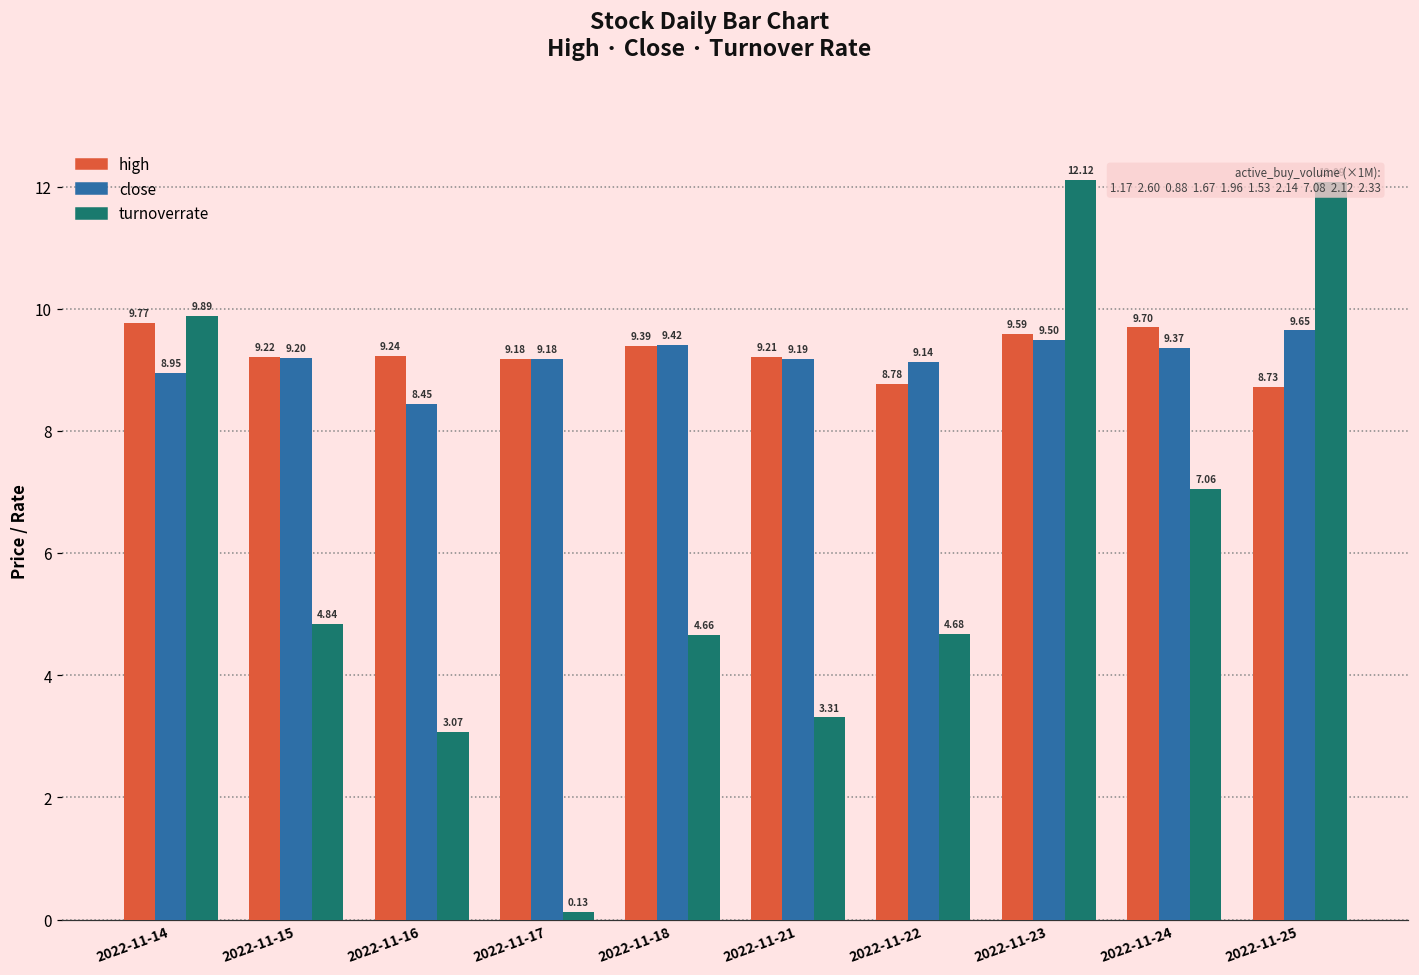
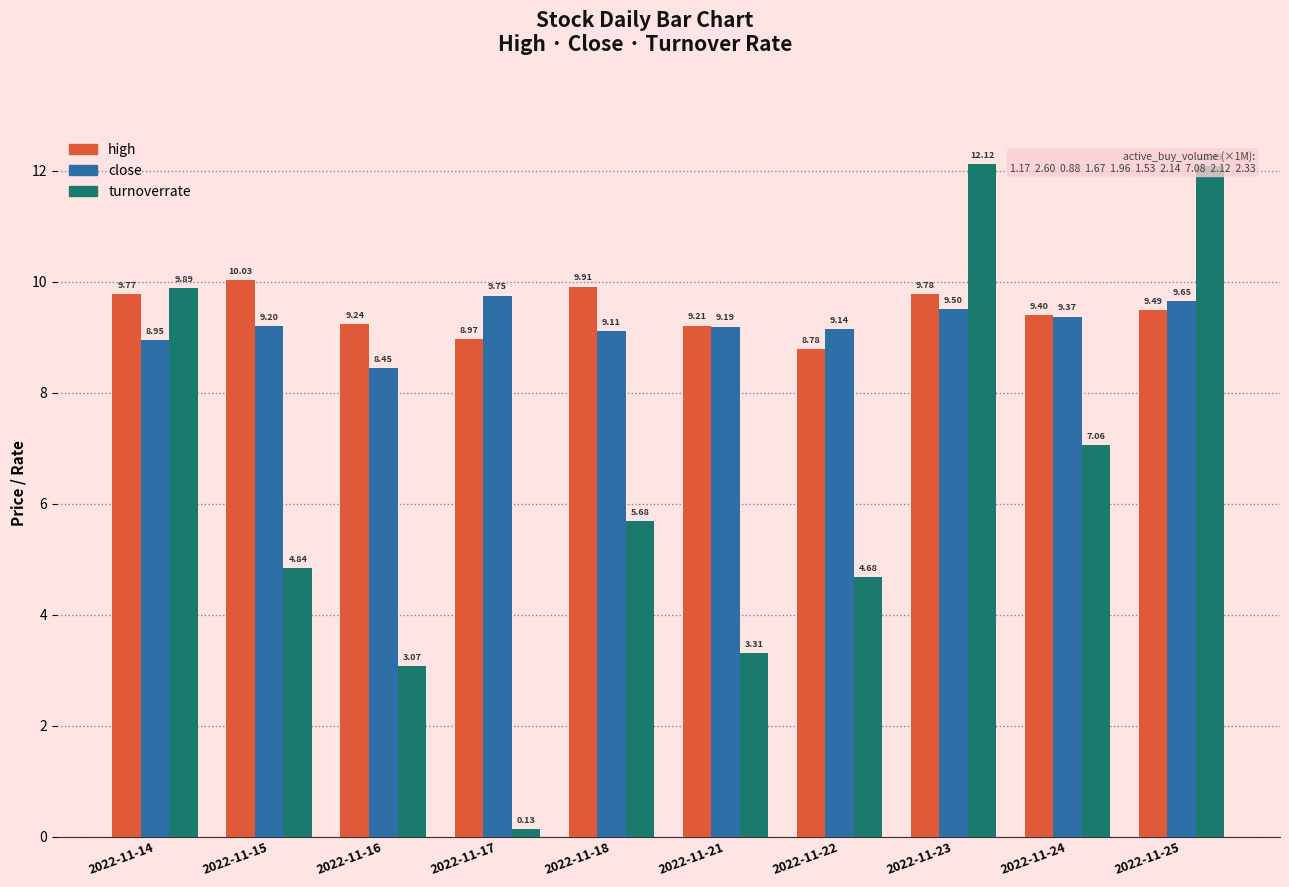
  {
    "high": {
      "2022-11-14": 9.77,
-     "2022-11-15": 9.22,
+     "2022-11-15": 10.03,
      "2022-11-16": 9.24,
-     "2022-11-17": 9.18,
-     "2022-11-18": 9.39,
+     "2022-11-17": 8.97,
+     "2022-11-18": 9.91,
      "2022-11-21": 9.21,
      "2022-11-22": 8.78,
-     "2022-11-23": 9.59,
-     "2022-11-24": 9.70,
-     "2022-11-25": 8.73
+     "2022-11-23": 9.78,
+     "2022-11-24": 9.40,
+     "2022-11-25": 9.49
    },
    "close": {
      "2022-11-14": 8.95,
      "2022-11-15": 9.20,
      "2022-11-16": 8.45,
-     "2022-11-17": 9.18,
-     "2022-11-18": 9.42,
+     "2022-11-17": 9.75,
+     "2022-11-18": 9.11,
      "2022-11-21": 9.19,
      "2022-11-22": 9.14,
      "2022-11-23": 9.50,
      "2022-11-24": 9.37,
      "2022-11-25": 9.65
    },
    "turnoverrate": {
      "2022-11-14": 9.89,
      "2022-11-15": 4.84,
      "2022-11-16": 3.07,
      "2022-11-17": 0.13,
-     "2022-11-18": 4.66,
+     "2022-11-18": 5.68,
      "2022-11-21": 3.31,
      "2022-11-22": 4.68,
      "2022-11-23": 12.12,
      "2022-11-24": 7.06
    }
  }
